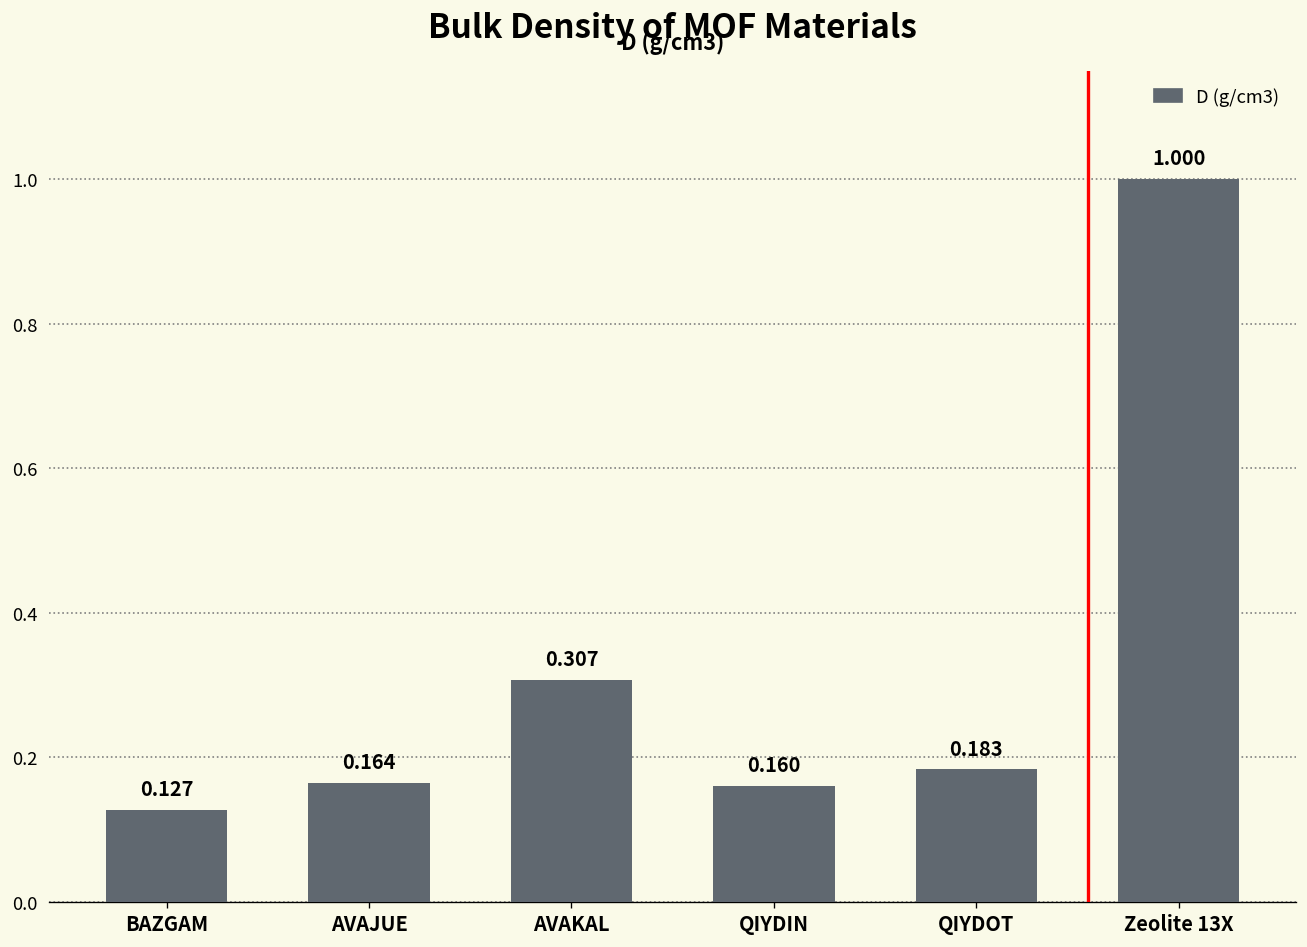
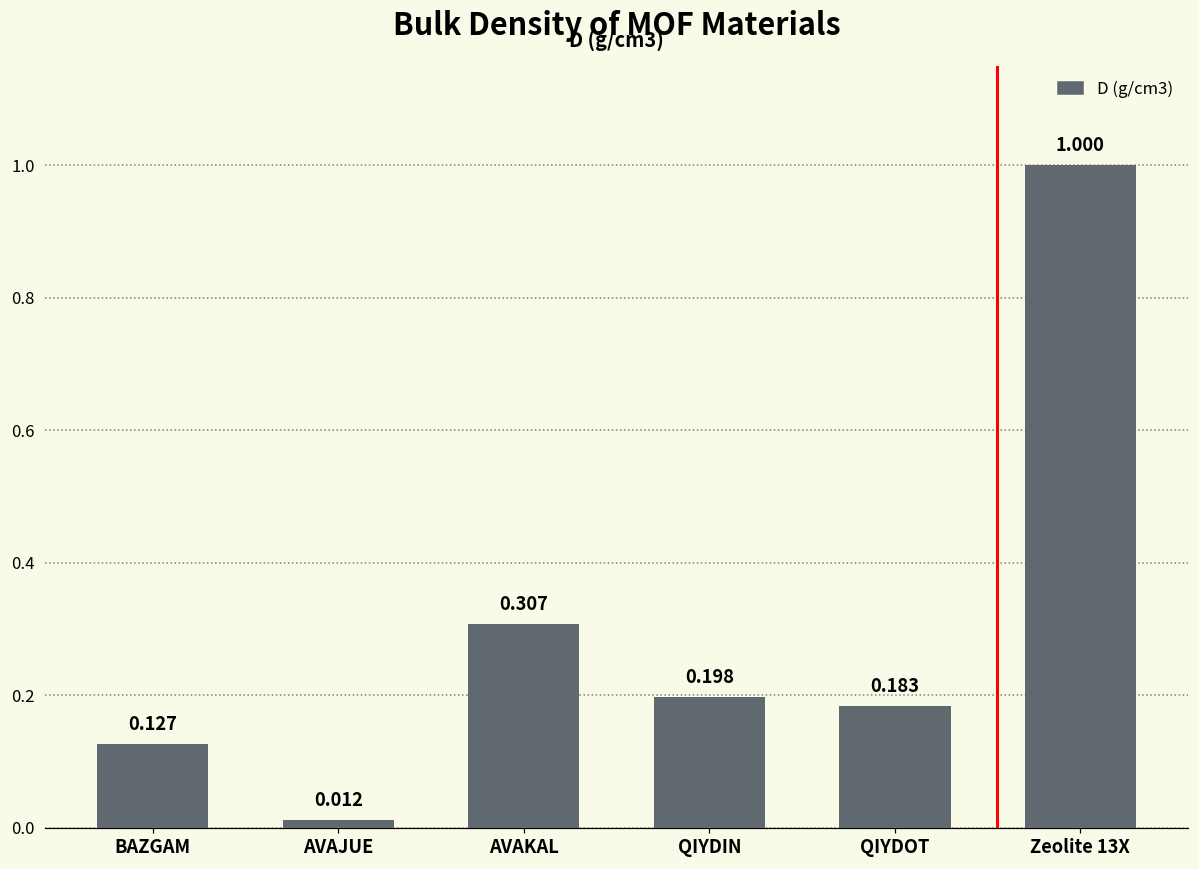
  {
    "BAZGAM": 0.127,
-   "AVAJUE": 0.164,
+   "AVAJUE": 0.012,
    "AVAKAL": 0.307,
-   "QIYDIN": 0.160,
+   "QIYDIN": 0.198,
    "QIYDOT": 0.183,
    "Zeolite 13X": 1.000
  }
